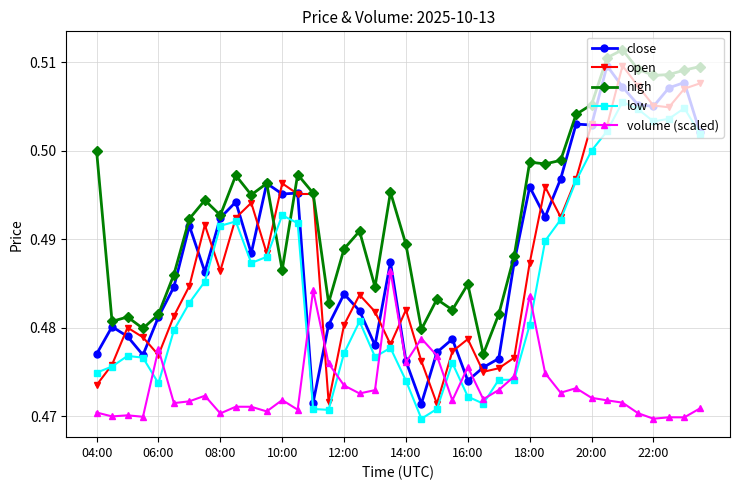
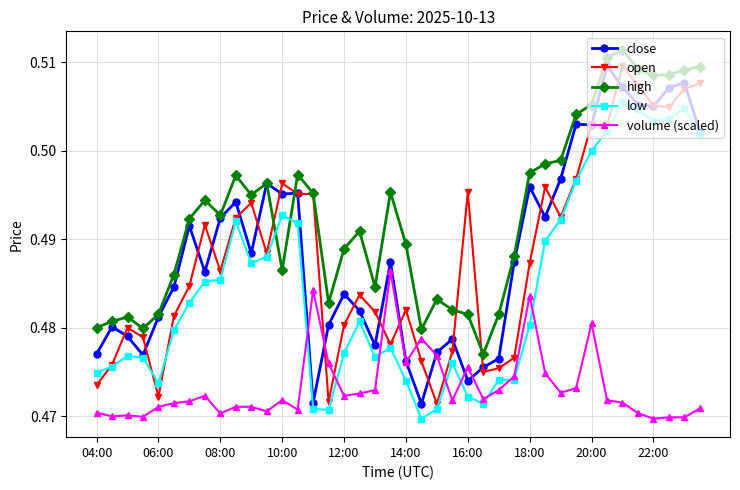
  {
    "close": {
      "04:00": 0.477,
      "06:00": 0.481,
      "08:00": 0.492,
      "10:00": 0.495,
      "12:00": 0.484,
      "16:00": 0.474,
      "18:00": 0.496
    },
    "open": {
      "04:00": 0.474,
-     "06:00": 0.477,
+     "06:00": 0.472,
      "08:00": 0.486,
      "10:00": 0.496,
      "12:00": 0.480,
      "14:00": 0.482,
-     "16:00": 0.479,
+     "16:00": 0.495,
      "18:00": 0.487
    },
    "high": {
-     "04:00": 0.50,
+     "04:00": 0.48,
      "06:00": 0.482,
      "08:00": 0.493,
      "10:00": 0.487,
      "12:00": 0.489,
      "14:00": 0.489,
-     "16:00": 0.485,
-     "18:00": 0.499
+     "16:00": 0.482,
+     "18:00": 0.498
    },
    "low": {
      "04:00": 0.475,
      "06:00": 0.474,
-     "08:00": 0.492,
+     "08:00": 0.485,
      "10:00": 0.493,
      "12:00": 0.477,
      "14:00": 0.474,
      "16:00": 0.472,
      "18:00": 0.480,
      "20:00": 0.500
    },
    "volume (scaled)": {
      "04:00": 0.470,
-     "06:00": 0.478,
+     "06:00": 0.471,
      "08:00": 0.470,
      "10:00": 0.472,
-     "12:00": 0.473,
+     "12:00": 0.472,
      "16:00": 0.476,
      "18:00": 0.484,
-     "20:00": 0.472,
+     "20:00": 0.480,
      "22:00": 0.470
    }
  }
